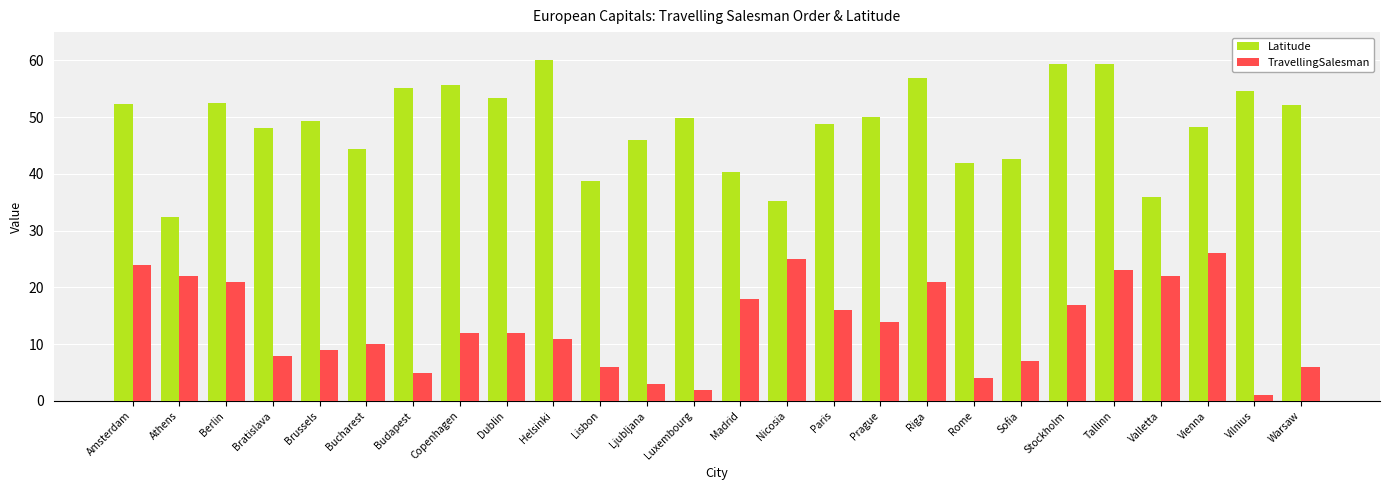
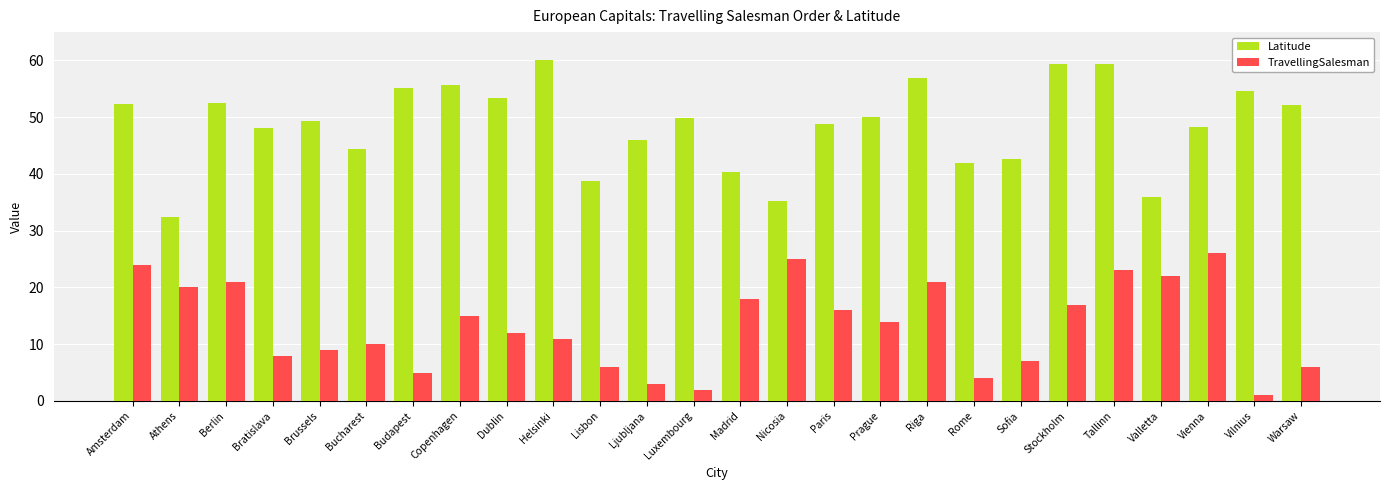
  {
    "Latitude": {
      "Amsterdam": 52,
      "Athens": 32,
      "Berlin": 53,
      "Bratislava": 48,
      "Brussels": 49,
      "Bucharest": 44,
      "Budapest": 55,
      "Copenhagen": 56,
      "Dublin": 53,
      "Helsinki": 60,
      "Lisbon": 39,
      "Ljubljana": 46,
      "Luxembourg": 50,
      "Madrid": 40,
      "Nicosia": 35,
      "Paris": 49,
      "Prague": 50,
      "Riga": 57,
      "Rome": 42,
      "Sofia": 43,
      "Stockholm": 59,
      "Tallinn": 59,
      "Valletta": 36,
      "Vienna": 48,
      "Vilnius": 55,
      "Warsaw": 52
    },
    "TravellingSalesman": {
      "Amsterdam": 24,
-     "Athens": 22,
+     "Athens": 20,
      "Berlin": 21,
      "Bratislava": 8,
      "Brussels": 9,
      "Bucharest": 10,
      "Budapest": 5,
-     "Copenhagen": 12,
+     "Copenhagen": 15,
      "Dublin": 12,
      "Helsinki": 11,
      "Lisbon": 6,
      "Ljubljana": 3,
      "Luxembourg": 2,
      "Madrid": 18,
      "Nicosia": 25,
      "Paris": 16,
      "Prague": 14,
      "Riga": 21,
      "Rome": 4,
      "Sofia": 7,
      "Stockholm": 17,
      "Tallinn": 23,
      "Valletta": 22,
      "Vienna": 26,
      "Vilnius": 1,
      "Warsaw": 6
    }
  }
